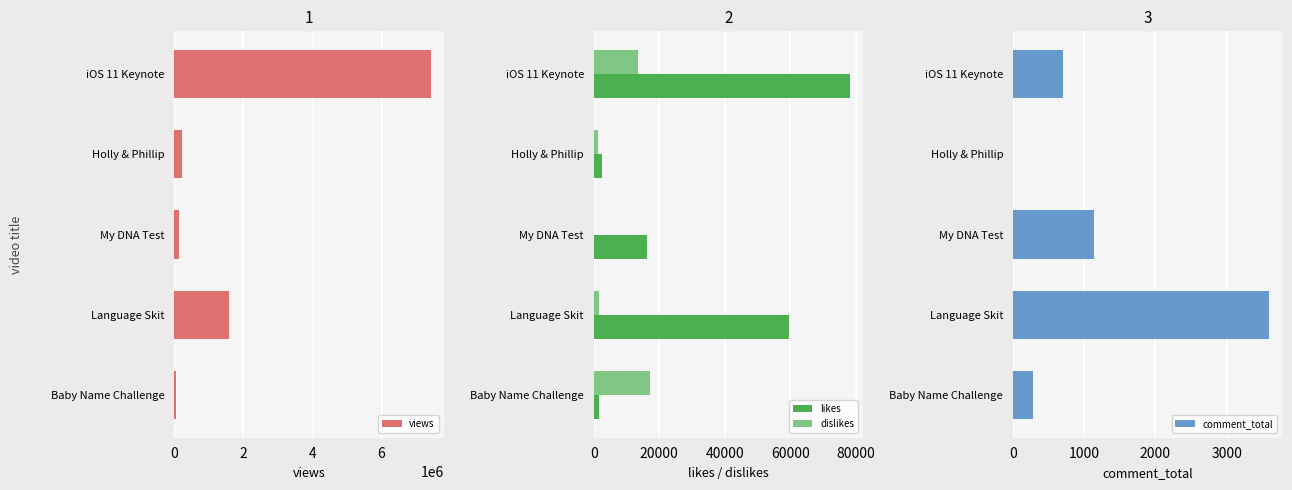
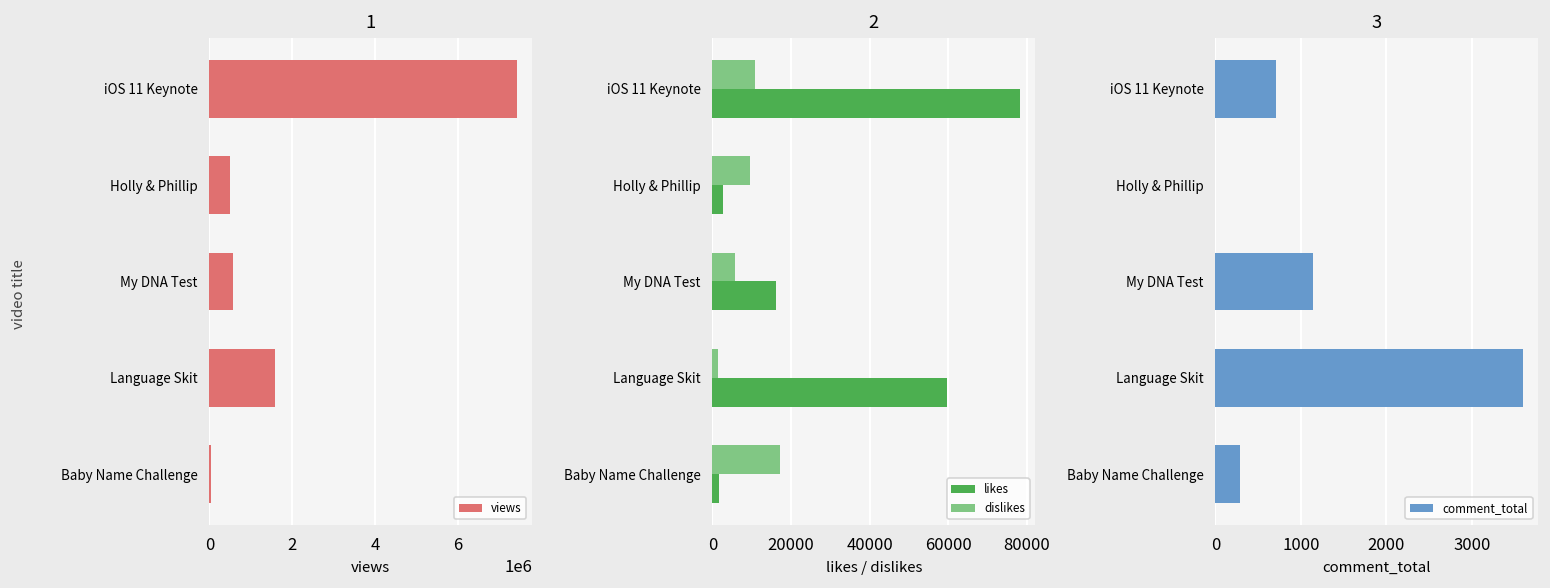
  {
    "1": {
      "iOS 11 Keynote": 7400000,
-     "Holly & Phillip": 200000,
-     "My DNA Test": 100000,
+     "Holly & Phillip": 500000,
+     "My DNA Test": 600000,
      "Language Skit": 1600000
    },
    "2": {
      "likes": {
        "iOS 11 Keynote": 78000,
        "Holly & Phillip": 3000,
        "My DNA Test": 16000,
        "Language Skit": 60000,
        "Baby Name Challenge": 2000
      },
      "dislikes": {
-       "iOS 11 Keynote": 14000,
-       "Holly & Phillip": 1000,
-       "My DNA Test": 0,
+       "iOS 11 Keynote": 11000,
+       "Holly & Phillip": 10000,
+       "My DNA Test": 6000,
        "Language Skit": 2000,
        "Baby Name Challenge": 17000
      }
    },
    "3": {
      "iOS 11 Keynote": 700,
      "Holly & Phillip": 0,
      "My DNA Test": 1100,
      "Language Skit": 3600,
      "Baby Name Challenge": 300
    }
  }
